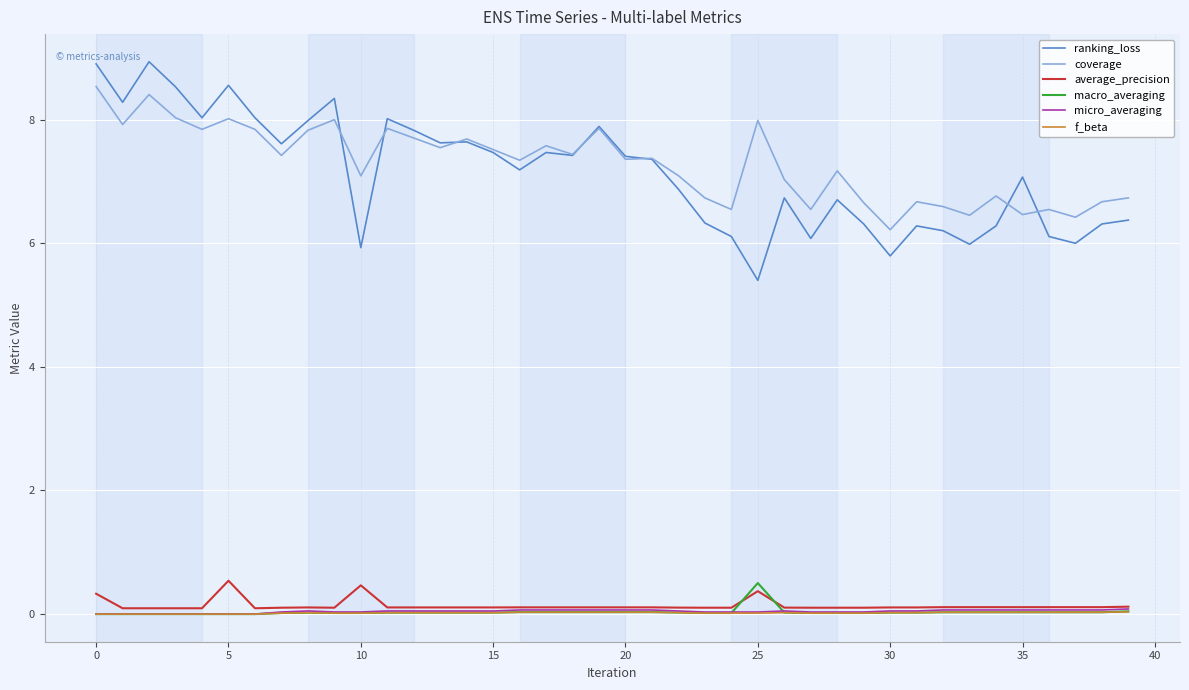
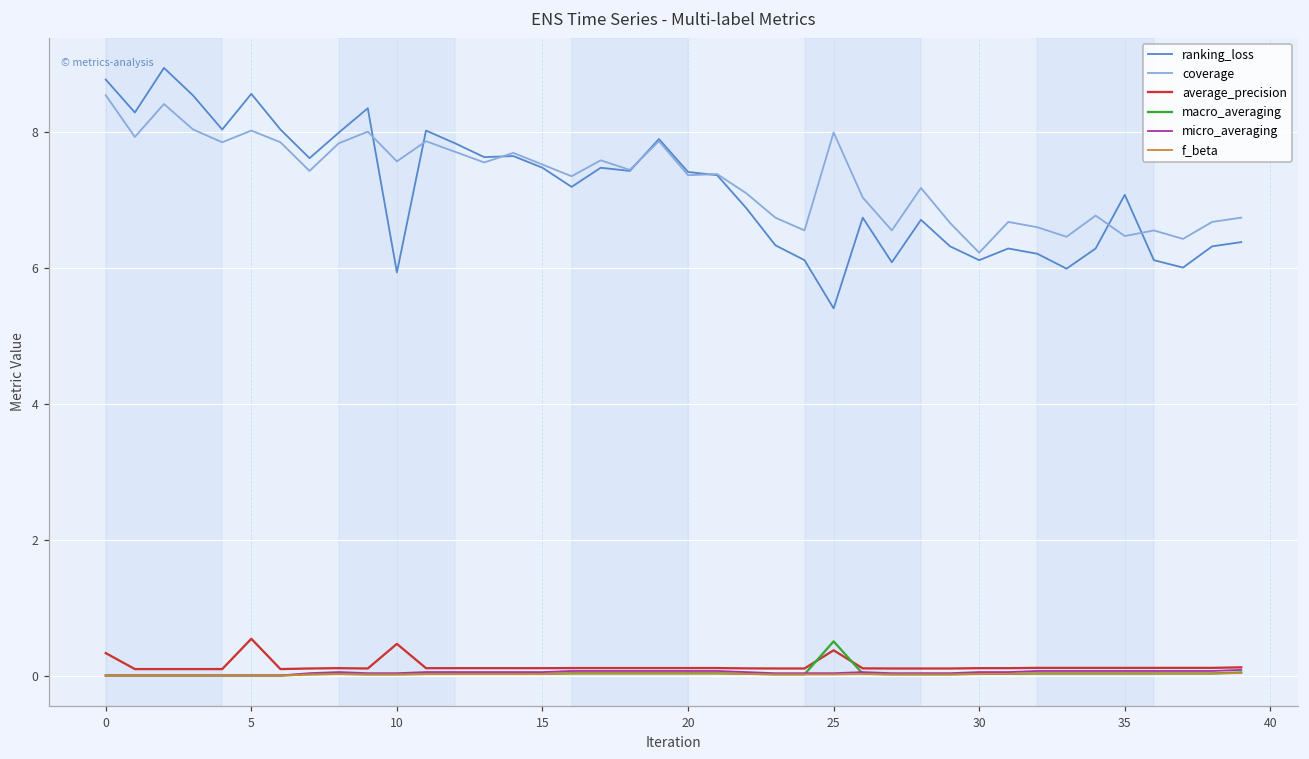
  {
    "ranking_loss": {
-     "0": 8.9,
+     "0": 8.8,
      "5": 8.6,
      "10": 5.9,
      "15": 7.5,
      "20": 7.4,
      "25": 5.4,
-     "30": 5.8,
+     "30": 6.1,
      "35": 7.1
    },
    "coverage": {
      "0": 8.5,
      "5": 8.0,
-     "10": 7.1,
+     "10": 7.6,
      "15": 7.5,
      "20": 7.4,
      "25": 8.0,
      "30": 6.2,
      "35": 6.5
    },
    "average_precision": {
      "0": 0.3,
      "5": 0.5,
      "10": 0.5,
      "15": 0.1,
      "20": 0.1,
      "25": 0.4,
      "30": 0.1,
      "35": 0.1
    },
    "macro_averaging": {
      "25": 0.5
    }
  }
